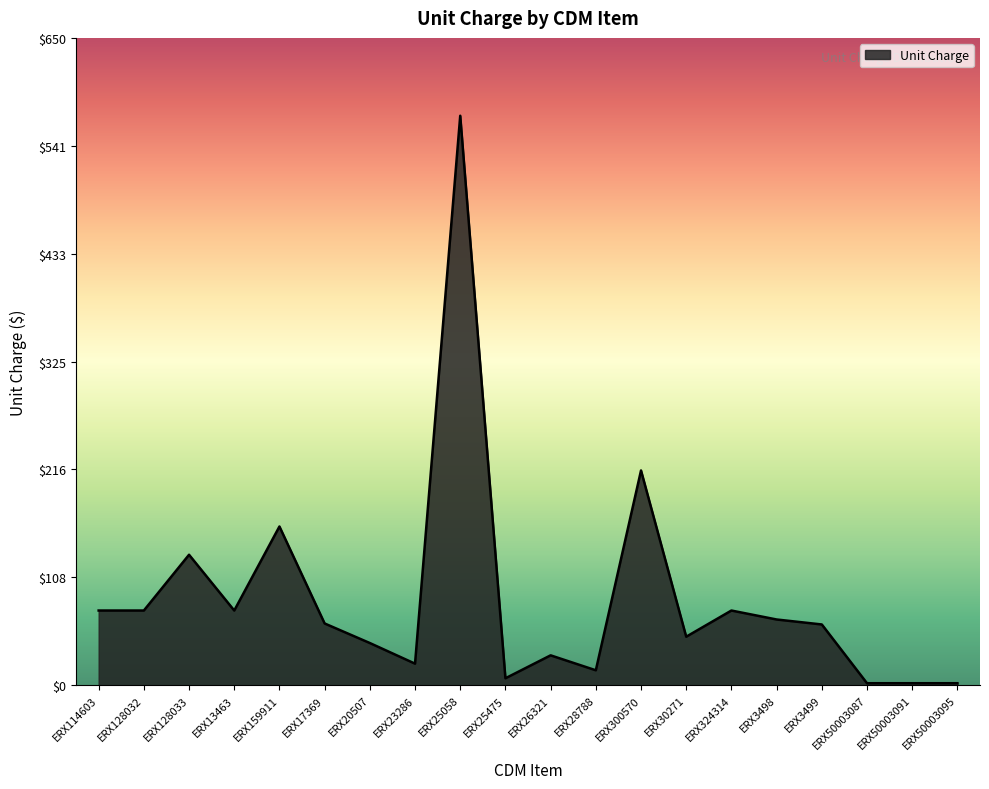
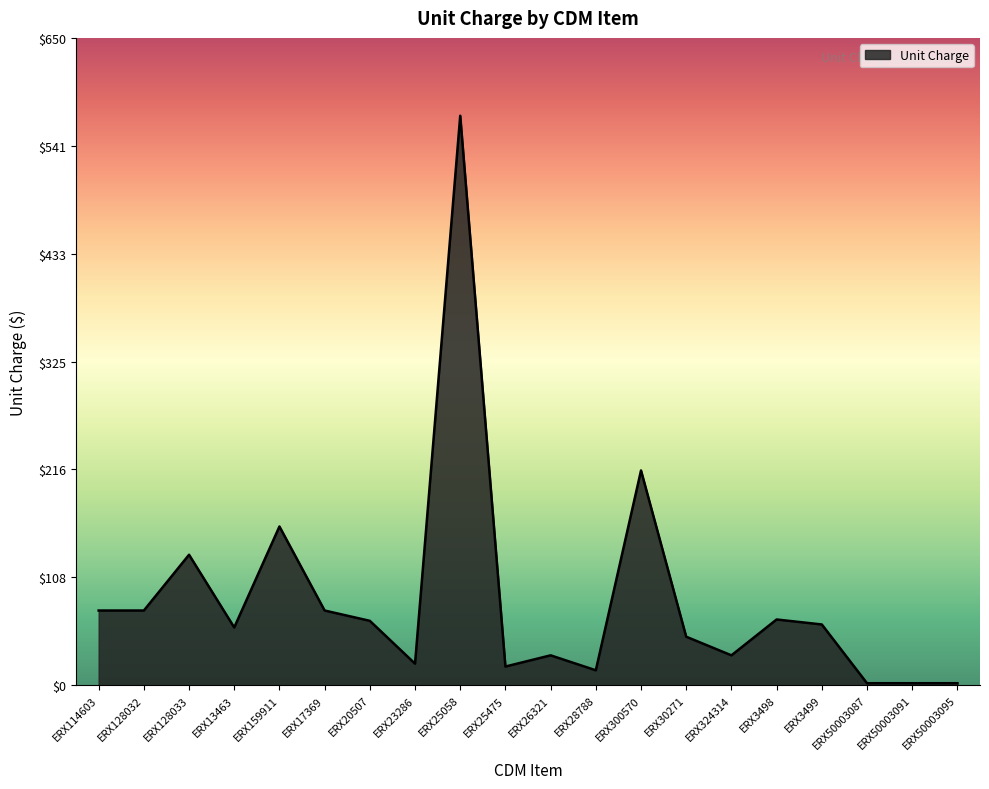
  {
    "ERX114603": "$80",
    "ERX128032": "$80",
    "ERX128033": "$130",
-   "ERX13463": "$80",
+   "ERX13463": "$60",
    "ERX159911": "$160",
-   "ERX17369": "$60",
-   "ERX20507": "$40",
+   "ERX17369": "$80",
+   "ERX20507": "$60",
    "ERX23286": "$20",
    "ERX25058": "$570",
-   "ERX25475": "$10",
+   "ERX25475": "$20",
    "ERX26321": "$30",
    "ERX28788": "$20",
    "ERX300570": "$220",
    "ERX30271": "$50",
-   "ERX324314": "$80",
+   "ERX324314": "$30",
    "ERX3498": "$70",
    "ERX3499": "$60",
    "ERX50003087": "$0",
    "ERX50003091": "$0",
    "ERX50003095": "$0"
  }
